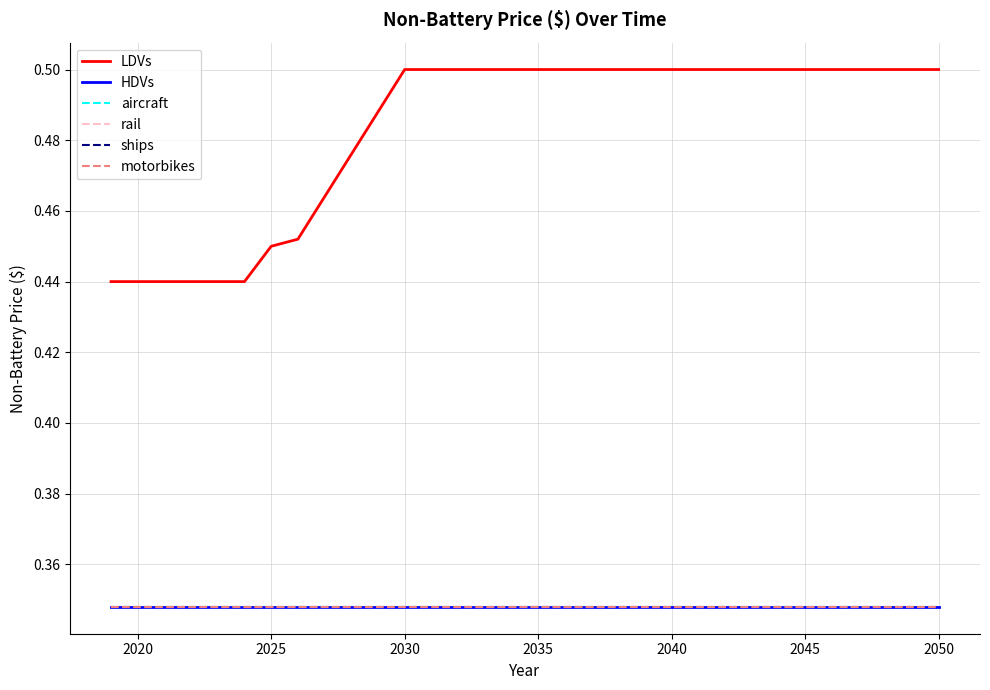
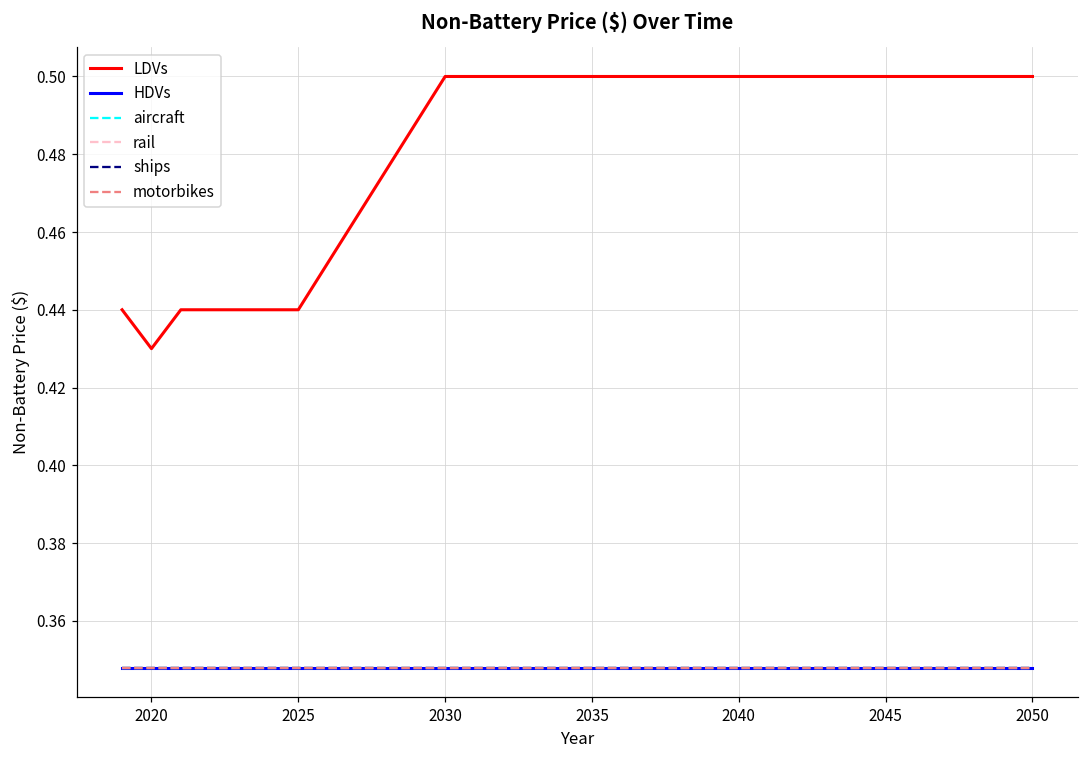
  {
    "LDVs": {
-     "2020": 0.44,
-     "2025": 0.45,
+     "2020": 0.43,
+     "2025": 0.44,
      "2030": 0.50,
      "2035": 0.50,
      "2040": 0.50,
      "2045": 0.50,
      "2050": 0.50
    },
    "motorbikes": {
      "2020": 0.348,
      "2025": 0.348,
      "2030": 0.348,
      "2035": 0.348,
      "2040": 0.348,
      "2045": 0.348,
      "2050": 0.348
    }
  }
